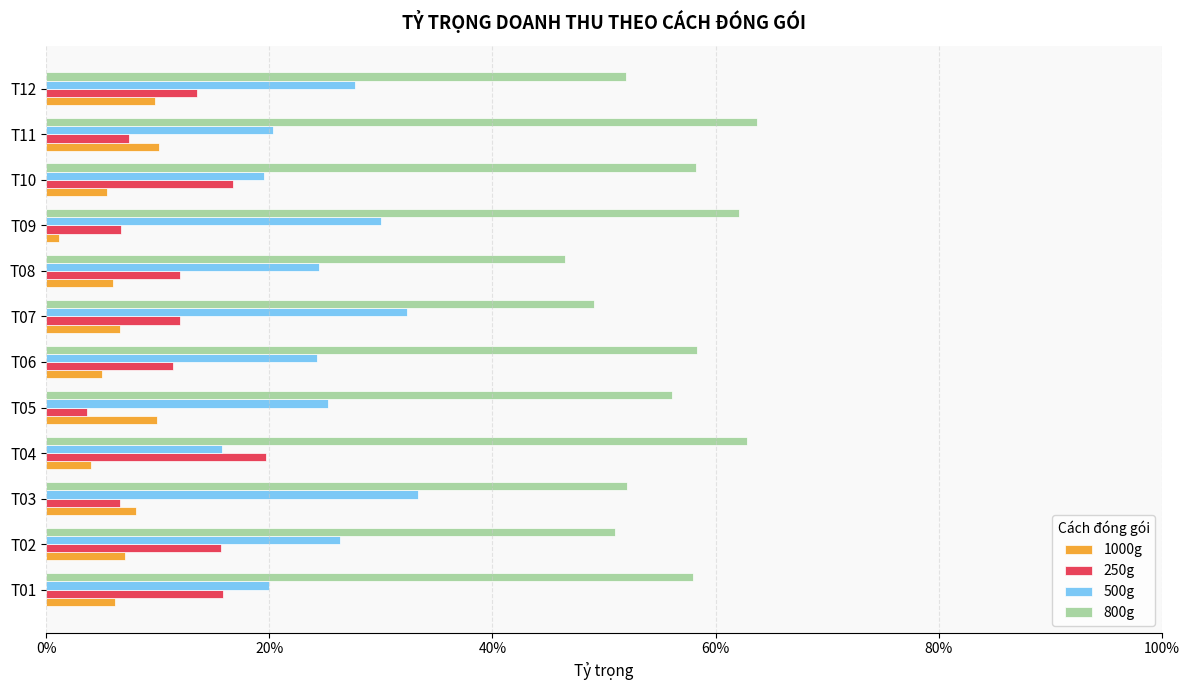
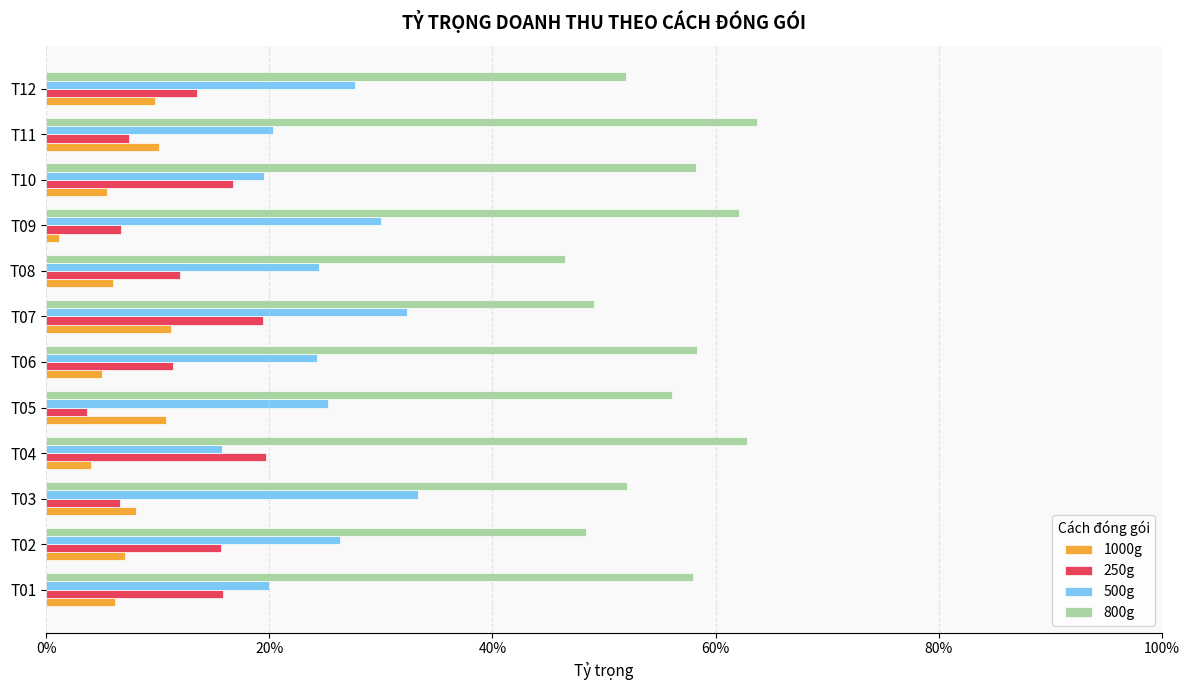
  {
    "1000g": {
      "T12": "9.8%",
      "T11": "10.1%",
      "T10": "5.5%",
      "T09": "1.2%",
      "T08": "6.0%",
-     "T07": "6.6%",
+     "T07": "11.2%",
      "T06": "5.0%",
-     "T05": "9.9%",
+     "T05": "10.7%",
      "T04": "4.0%",
      "T03": "8.0%",
      "T02": "7.1%",
      "T01": "6.1%"
    },
    "250g": {
      "T12": "13.5%",
      "T11": "7.4%",
      "T10": "16.8%",
      "T09": "6.7%",
      "T08": "12.0%",
-     "T07": "12.0%",
+     "T07": "19.5%",
      "T06": "11.4%",
      "T05": "3.6%",
      "T04": "19.7%",
      "T03": "6.6%",
      "T02": "15.6%",
      "T01": "15.9%"
    },
    "500g": {
      "T12": "27.7%",
      "T11": "20.4%",
      "T10": "19.6%",
      "T09": "30.0%",
      "T08": "24.5%",
      "T07": "32.3%",
      "T06": "24.3%",
      "T05": "25.2%",
      "T04": "15.7%",
      "T03": "33.3%",
      "T02": "26.3%",
      "T01": "20.0%"
    },
    "800g": {
      "T12": "52.0%",
      "T11": "63.7%",
      "T10": "58.2%",
      "T09": "62.1%",
      "T08": "46.5%",
      "T07": "49.1%",
      "T06": "58.3%",
      "T05": "56.1%",
      "T04": "62.8%",
      "T03": "52.1%",
-     "T02": "50.9%",
+     "T02": "48.4%",
      "T01": "58.0%"
    }
  }
